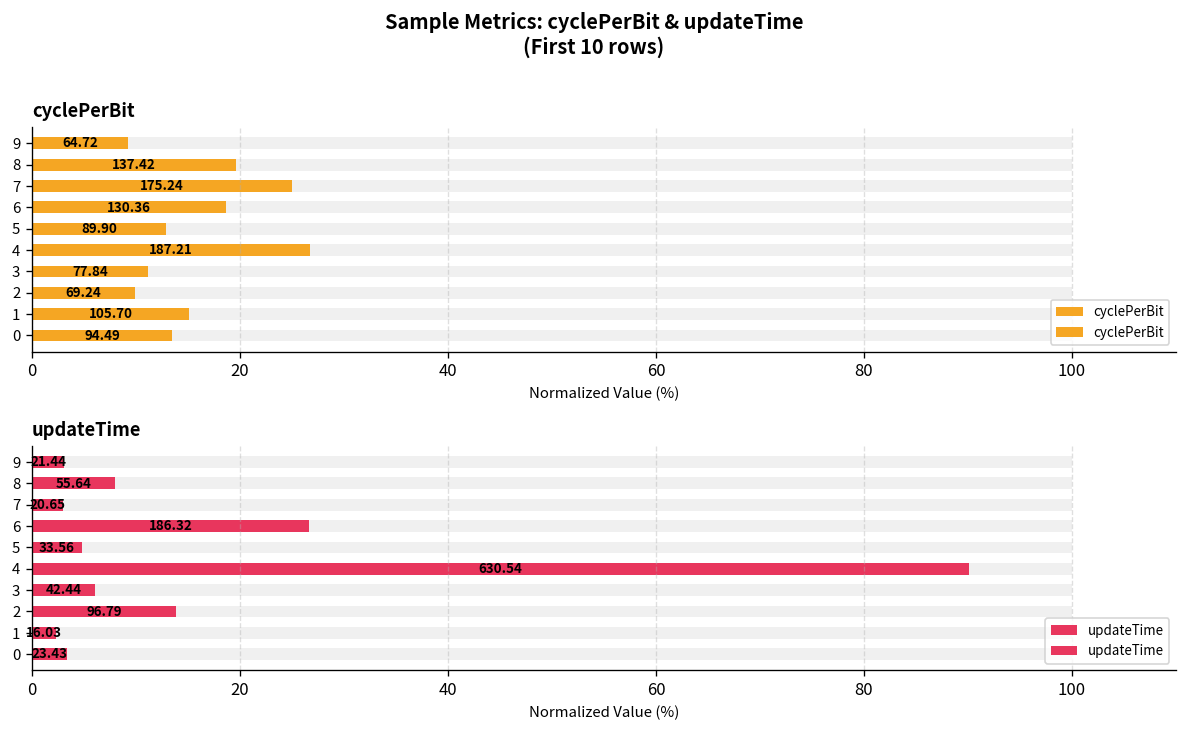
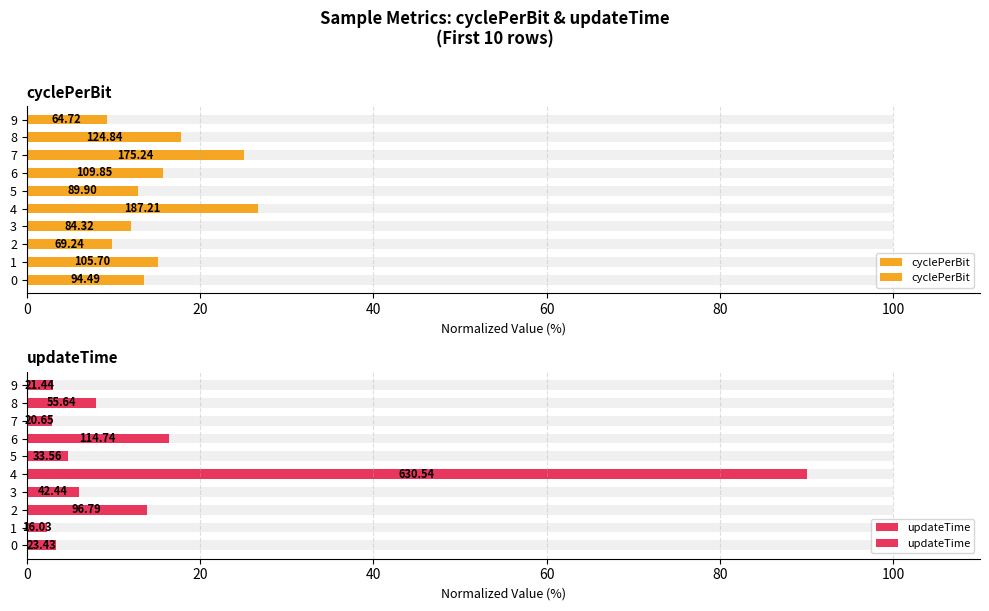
  {
    "cyclePerBit": {
      "cyclePerBit": {
-       "8": 137.42,
-       "6": 130.36,
-       "3": 77.84
+       "8": 124.84,
+       "6": 109.85,
+       "3": 84.32
      }
    },
    "updateTime": {
      "updateTime": {
-       "6": 186.32
+       "6": 114.74
      }
    }
  }
